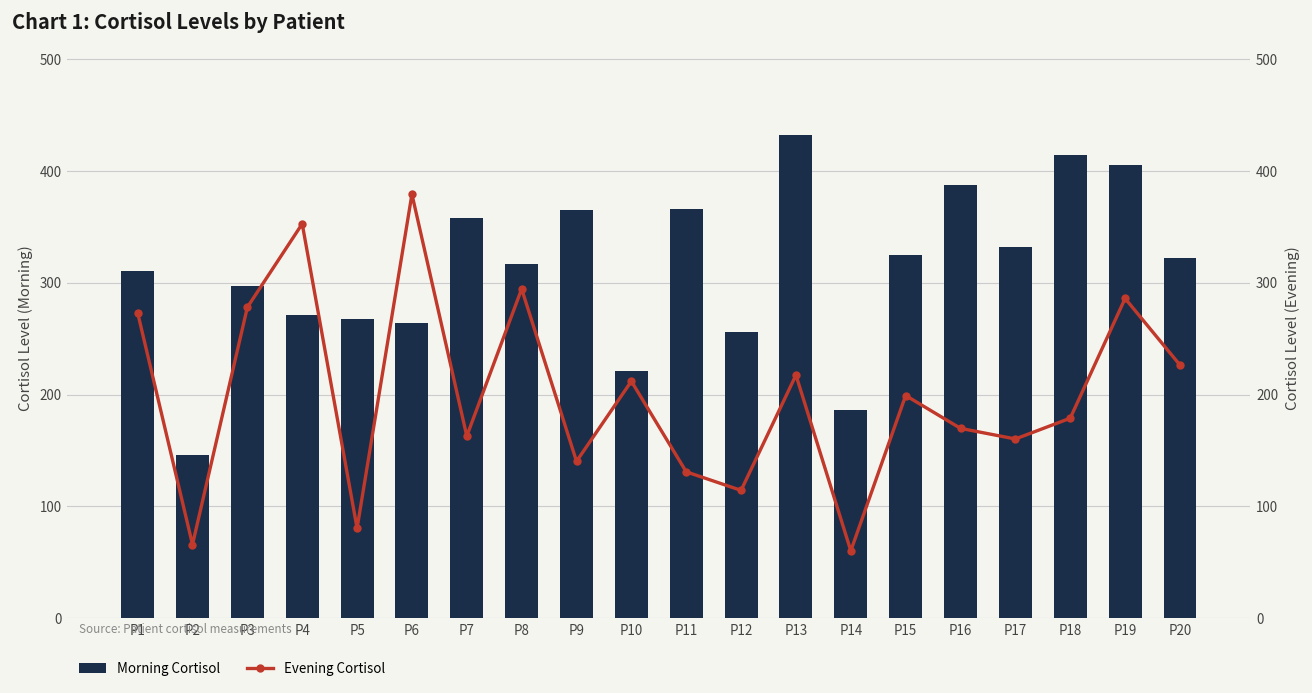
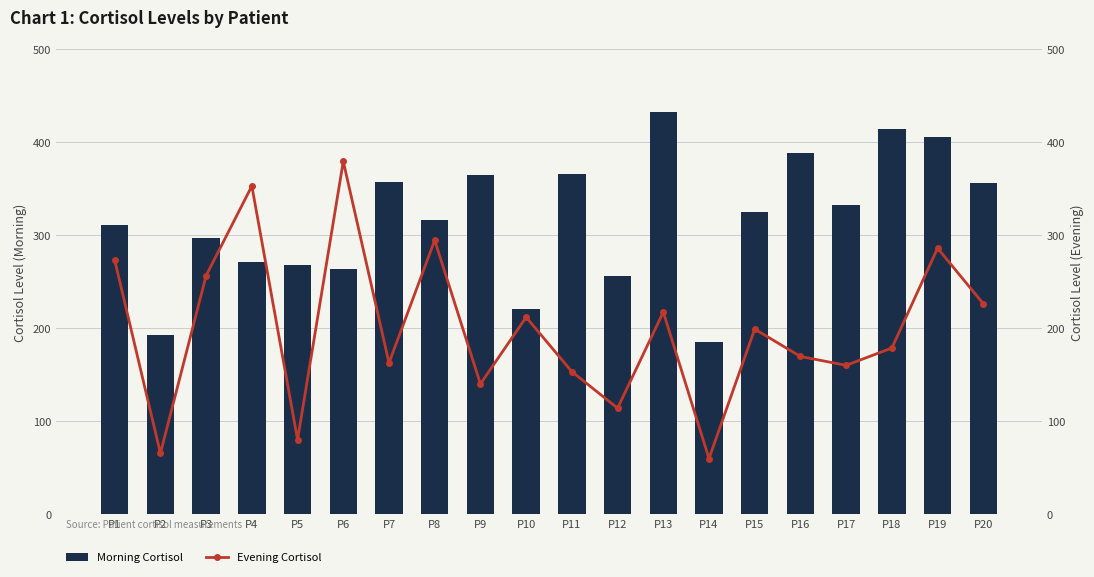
  {
    "Morning Cortisol": {
      "P1": 310,
-     "P2": 150,
+     "P2": 190,
      "P3": 300,
      "P4": 270,
      "P5": 270,
      "P6": 260,
      "P7": 360,
      "P8": 320,
      "P9": 360,
      "P10": 220,
      "P11": 370,
      "P12": 260,
      "P13": 430,
      "P14": 190,
      "P15": 320,
      "P16": 390,
      "P17": 330,
      "P18": 410,
      "P19": 410,
-     "P20": 320
+     "P20": 360
    },
    "Evening Cortisol": {
      "P1": 270,
      "P2": 70,
-     "P3": 280,
+     "P3": 260,
      "P4": 350,
      "P5": 80,
      "P6": 380,
      "P7": 160,
      "P8": 290,
      "P9": 140,
      "P10": 210,
-     "P11": 130,
+     "P11": 150,
      "P12": 110,
      "P13": 220,
      "P14": 60,
      "P15": 200,
      "P16": 170,
      "P17": 160,
      "P18": 180,
      "P19": 290,
      "P20": 230
    }
  }
